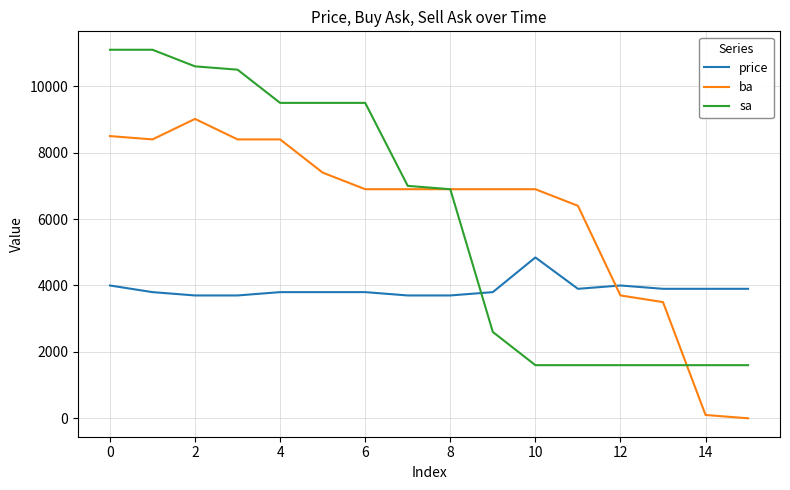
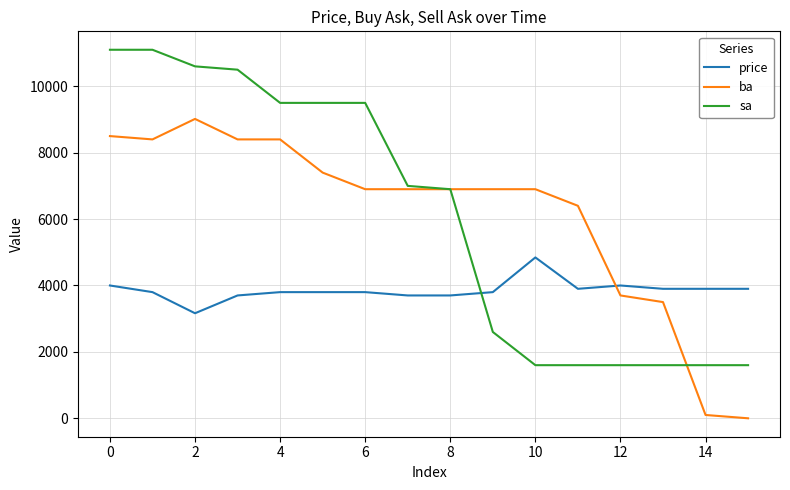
  {
    "price": {
      "0": 4000,
-     "2": 3700,
+     "2": 3200,
      "4": 3800,
      "6": 3800,
      "8": 3700,
      "10": 4800,
      "12": 4000,
      "14": 3900
    },
    "ba": {
      "0": 8500,
      "2": 9000,
      "4": 8400,
      "6": 6900,
      "10": 6900,
      "12": 3700,
      "14": 100
    },
    "sa": {
      "0": 11100,
      "2": 10600,
      "4": 9500,
      "6": 9500,
      "10": 1600,
      "12": 1600,
      "14": 1600
    }
  }
